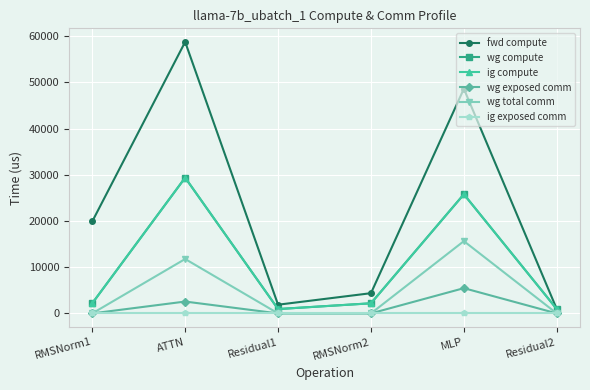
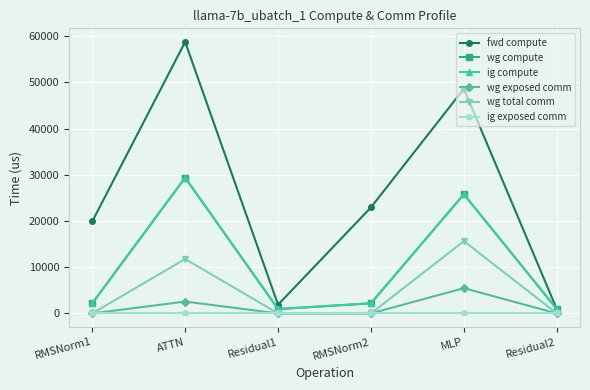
  {
    "fwd compute": {
      "RMSNorm1": 20000,
      "ATTN": 59000,
      "Residual1": 2000,
-     "RMSNorm2": 4000
+     "RMSNorm2": 23000
    }
  }
